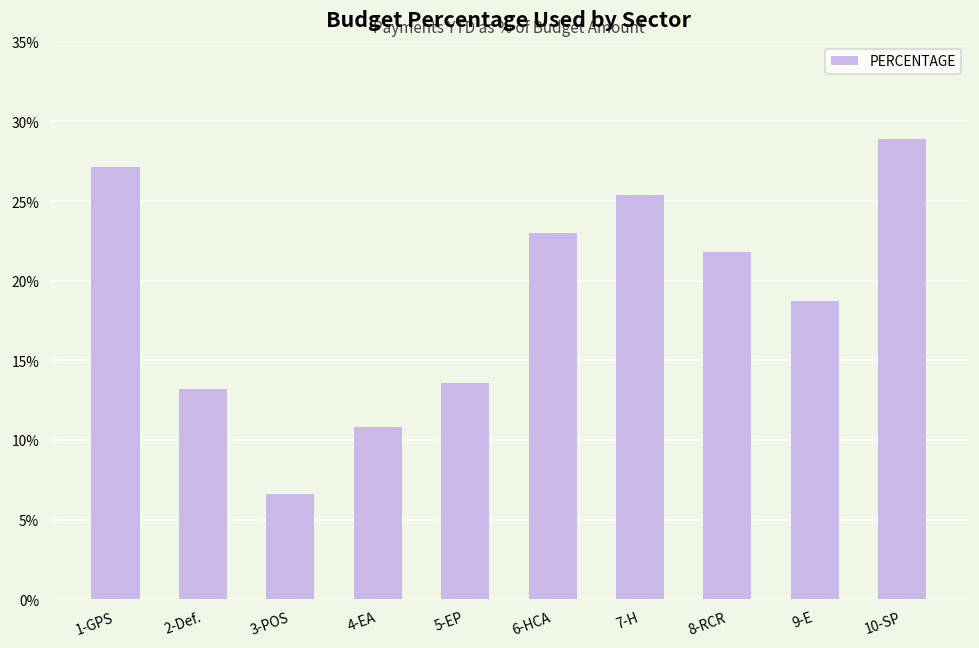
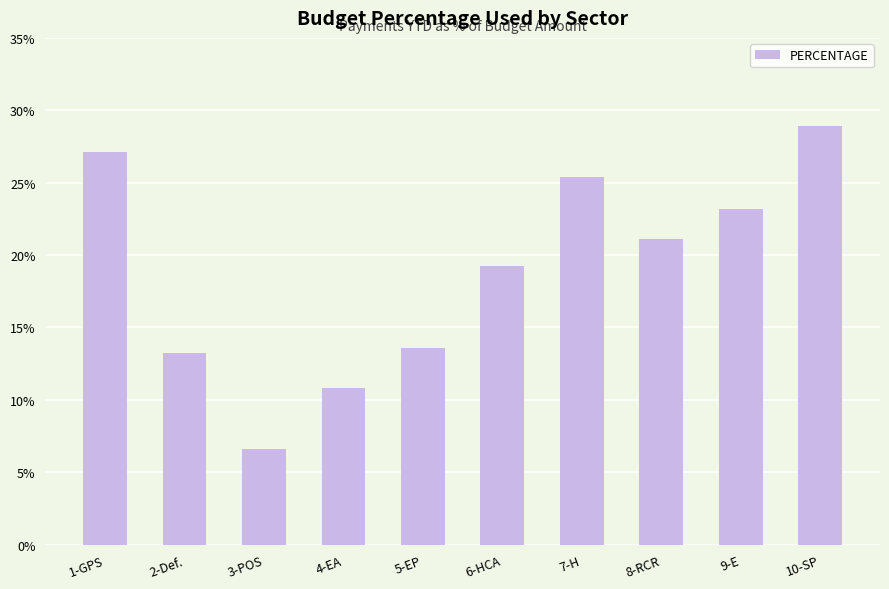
  {
    "1-GPS": "27.1%",
    "2-Def.": "13.2%",
    "3-POS": "6.6%",
    "4-EA": "10.8%",
    "5-EP": "13.6%",
-   "6-HCA": "23.0%",
+   "6-HCA": "19.3%",
    "7-H": "25.4%",
-   "8-RCR": "21.8%",
-   "9-E": "18.7%",
+   "8-RCR": "21.1%",
+   "9-E": "23.2%",
    "10-SP": "28.9%"
  }
